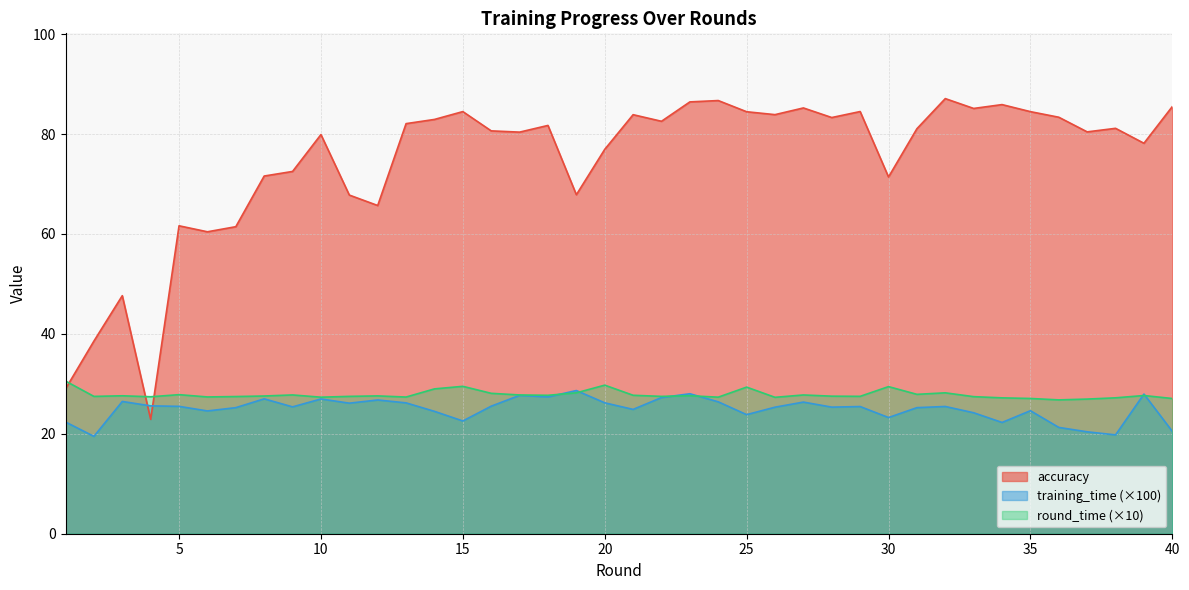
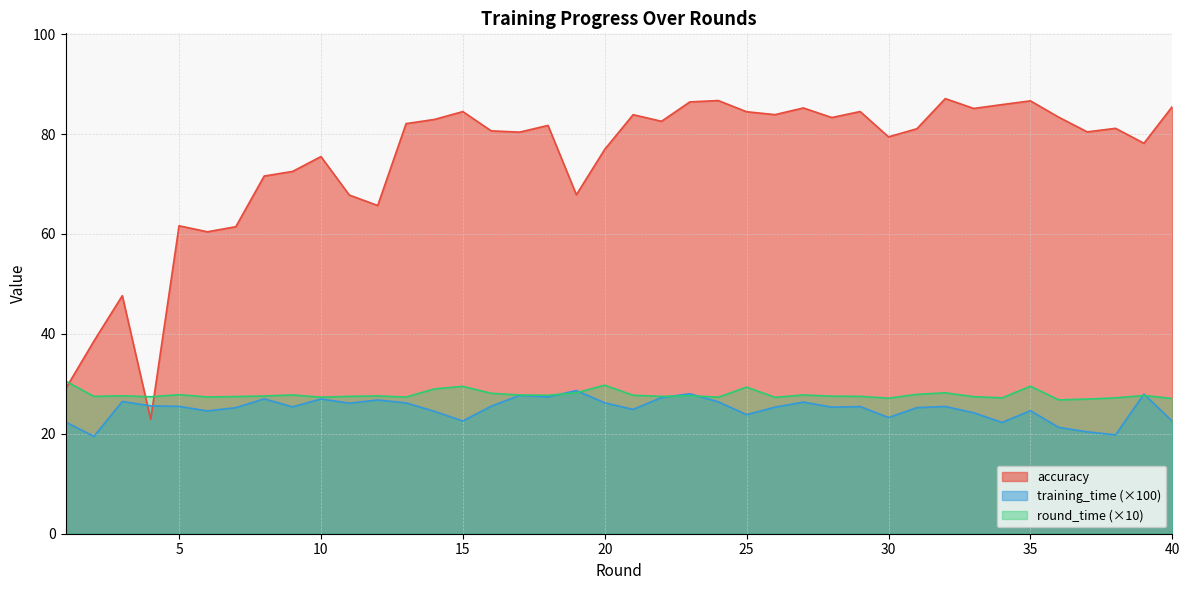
  {
    "accuracy": {
      "5": 62,
-     "10": 80,
+     "10": 76,
      "15": 85,
      "20": 77,
      "25": 84,
-     "30": 71,
-     "35": 84,
+     "30": 79,
+     "35": 87,
      "40": 86
    },
    "training_time (×100)": {
      "5": 25,
      "15": 23,
      "20": 26,
      "25": 24,
      "30": 23,
      "35": 25,
-     "40": 20
+     "40": 22
    },
    "round_time (×10)": {
      "5": 28,
      "15": 30,
      "20": 30,
      "25": 29,
-     "30": 29,
-     "35": 27,
+     "30": 27,
+     "35": 30,
      "40": 27
    }
  }
